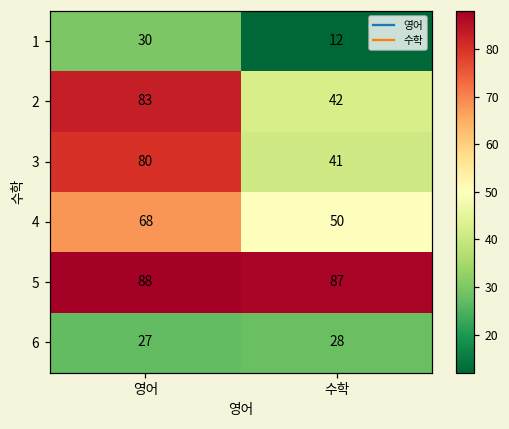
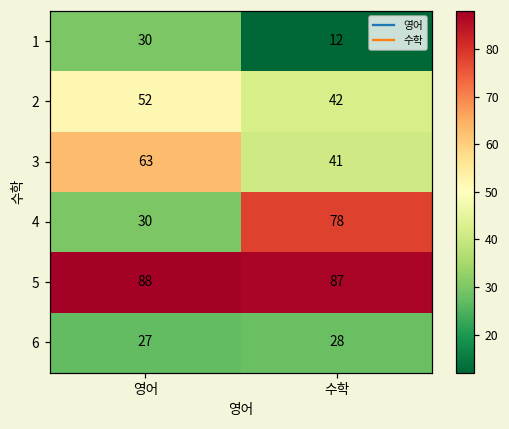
  {
    "1": {
      "영어": 30,
      "수학": 12
    },
    "2": {
-     "영어": 83,
+     "영어": 52,
      "수학": 42
    },
    "3": {
-     "영어": 80,
+     "영어": 63,
      "수학": 41
    },
    "4": {
-     "영어": 68,
-     "수학": 50
+     "영어": 30,
+     "수학": 78
    },
    "5": {
      "영어": 88,
      "수학": 87
    },
    "6": {
      "영어": 27,
      "수학": 28
    }
  }
